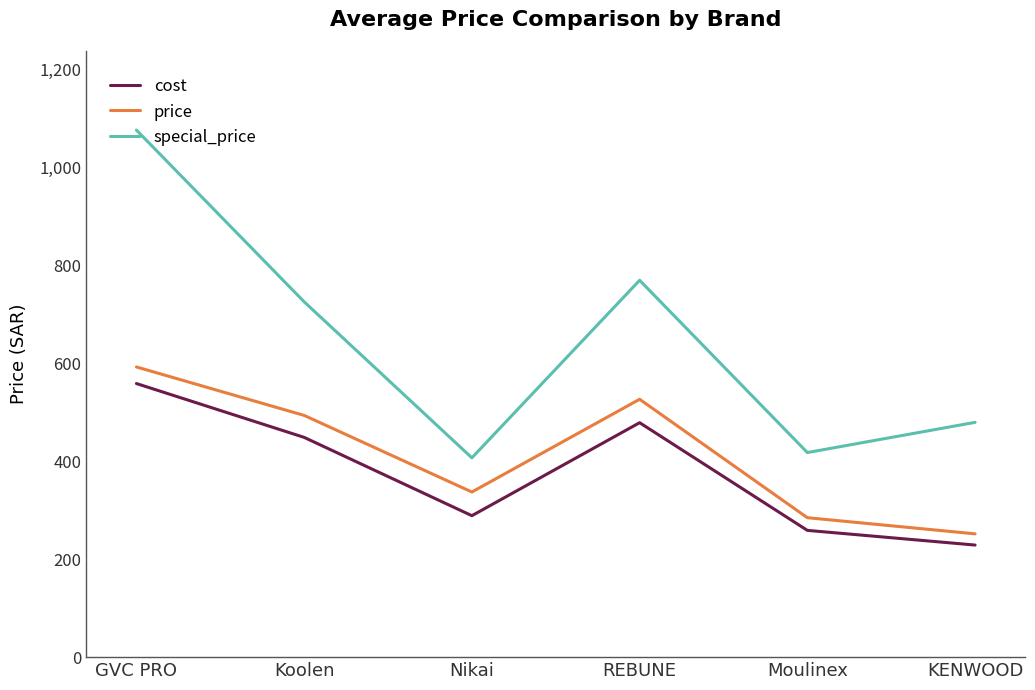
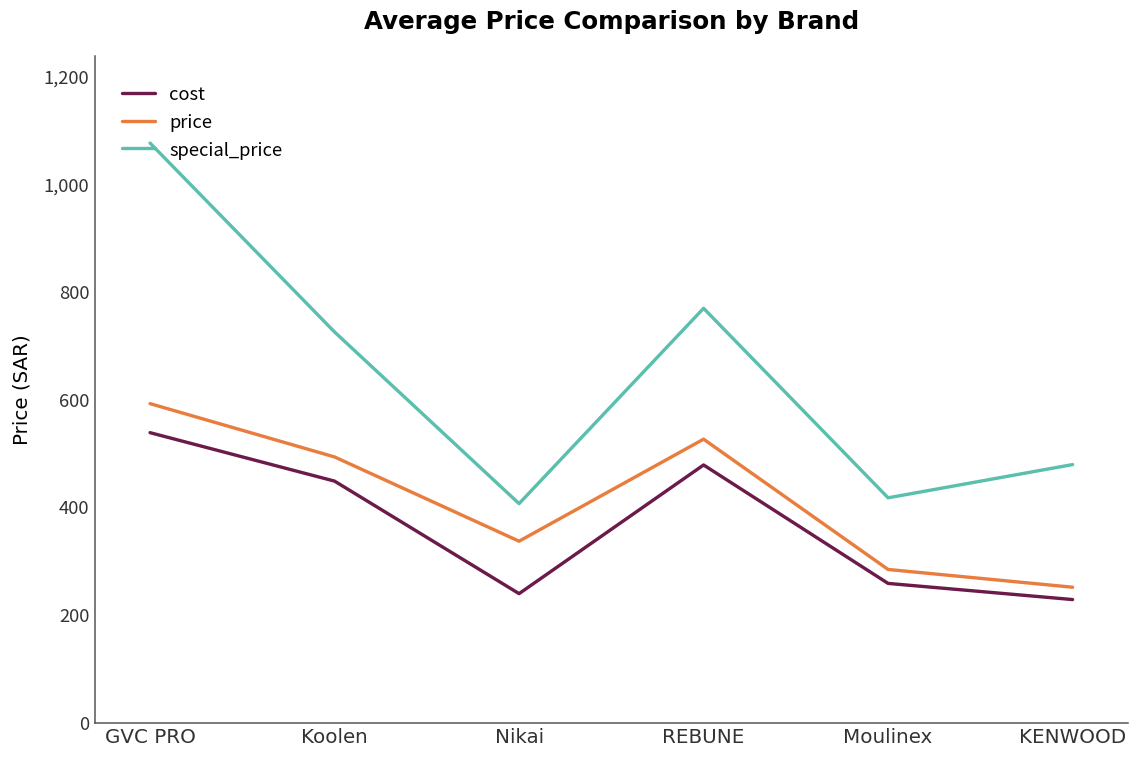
  {
    "cost": {
-     "GVC PRO": "560",
+     "GVC PRO": "540",
      "Koolen": "450",
-     "Nikai": "290",
+     "Nikai": "240",
      "REBUNE": "480",
      "Moulinex": "260",
      "KENWOOD": "230"
    },
    "price": {
      "GVC PRO": "590",
      "Koolen": "490",
      "Nikai": "340",
      "REBUNE": "530",
      "Moulinex": "280",
      "KENWOOD": "250"
    },
    "special_price": {
      "GVC PRO": "1,080",
      "Koolen": "730",
      "Nikai": "410",
      "REBUNE": "770",
      "Moulinex": "420",
      "KENWOOD": "480"
    }
  }
